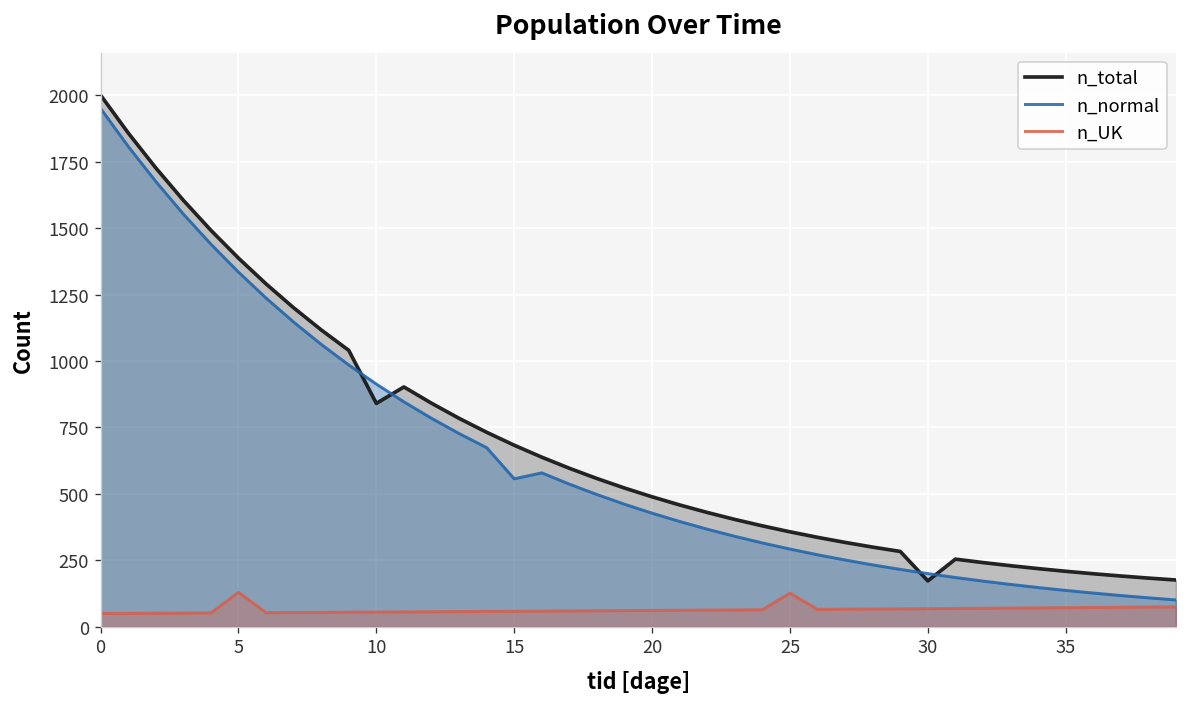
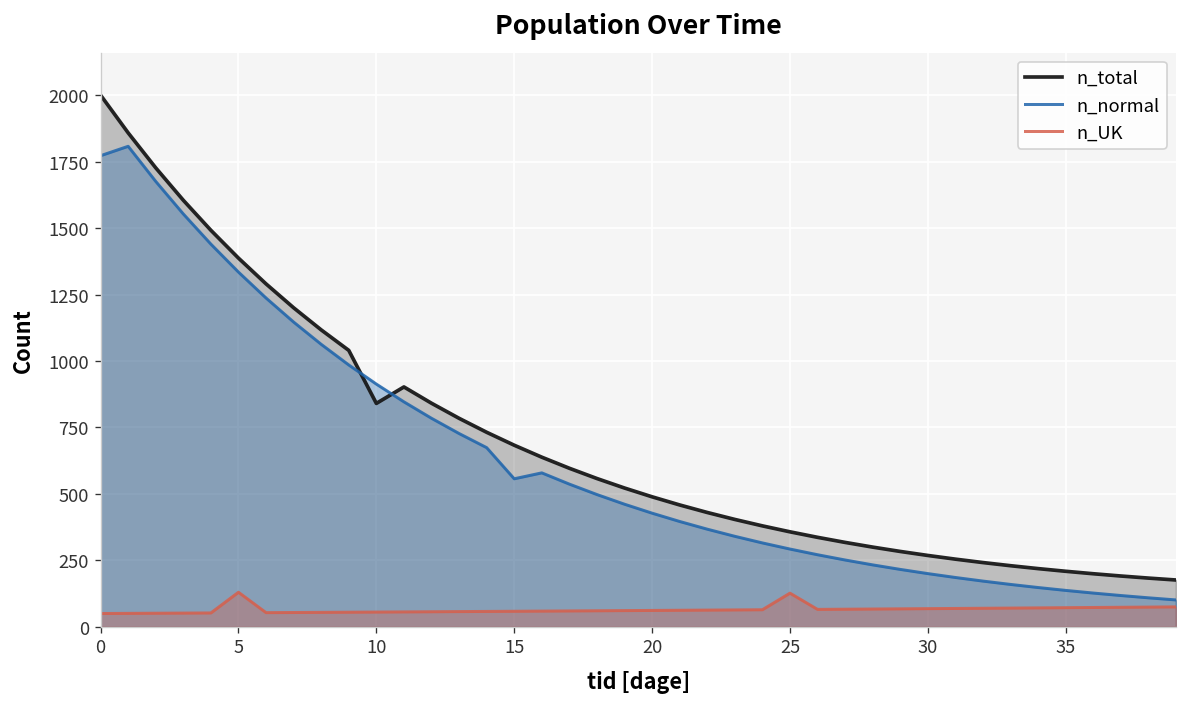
  {
    "n_total": {
      "0": 2000,
      "5": 1390,
      "10": 840,
      "15": 680,
      "20": 490,
      "25": 360,
-     "30": 170,
+     "30": 270,
      "35": 210
    },
    "n_normal": {
-     "0": 1950,
+     "0": 1770,
      "5": 1330,
      "10": 910,
      "15": 560,
      "20": 430,
      "25": 290,
      "30": 200,
      "35": 140
    },
    "n_UK": {
      "0": 50,
      "5": 130,
      "10": 60,
      "15": 60,
      "20": 60,
      "25": 130,
      "30": 70,
      "35": 70
    }
  }
